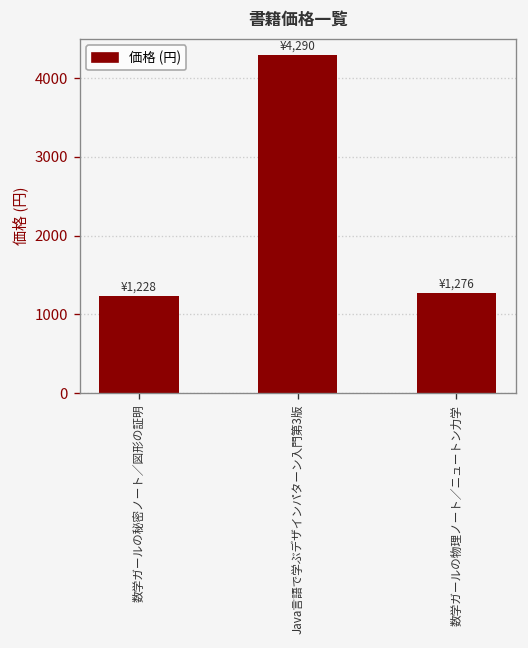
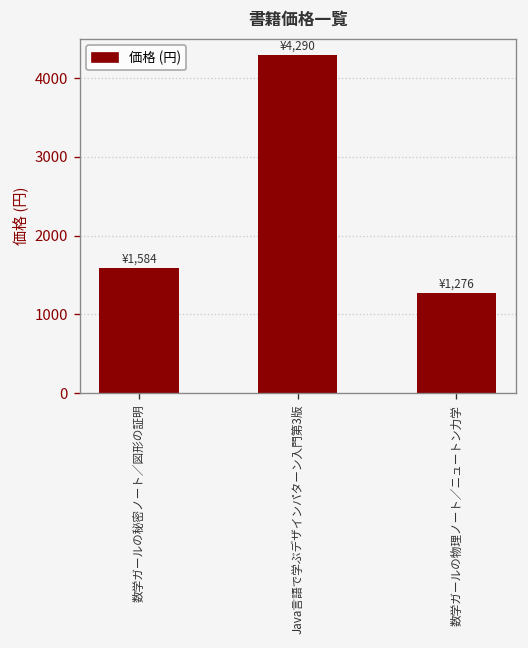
  {
-   "数学ガールの秘密ノート／図形の証明": "¥1,228",
+   "数学ガールの秘密ノート／図形の証明": "¥1,584",
    "Java言語で学ぶデザインパターン入門第3版": "¥4,290",
    "数学ガールの物理ノート／ニュートン力学": "¥1,276"
  }
